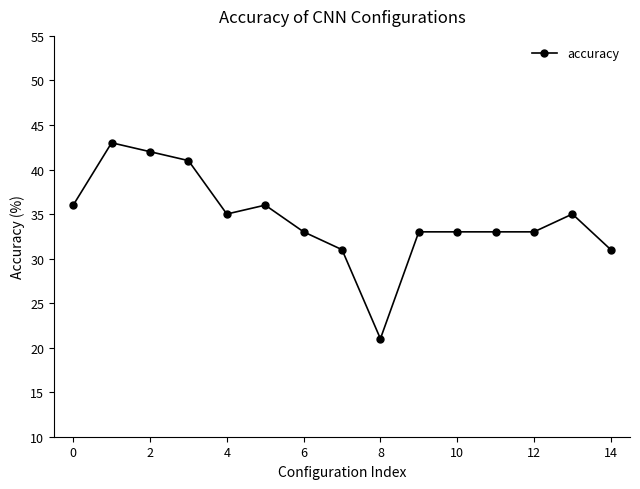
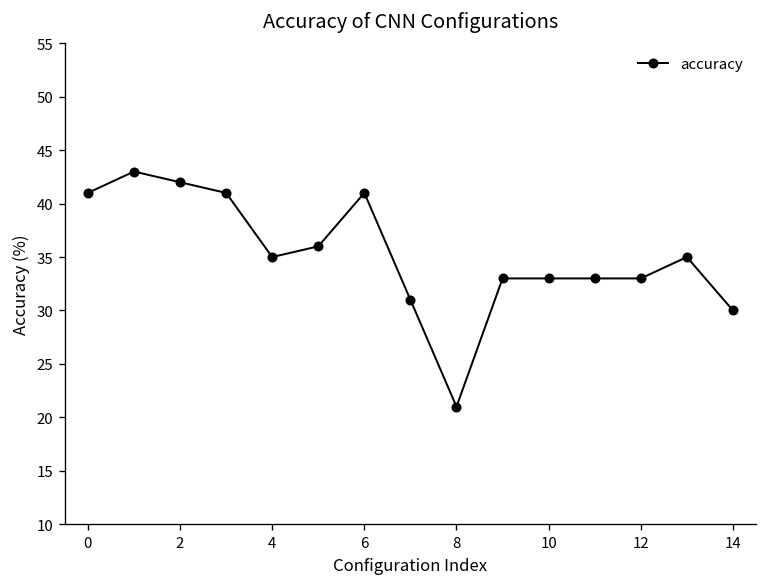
  {
-   "0": 36,
+   "0": 41,
    "2": 42,
    "4": 35,
-   "6": 33,
+   "6": 41,
    "8": 21,
    "10": 33,
    "12": 33,
-   "14": 31
+   "14": 30
  }
